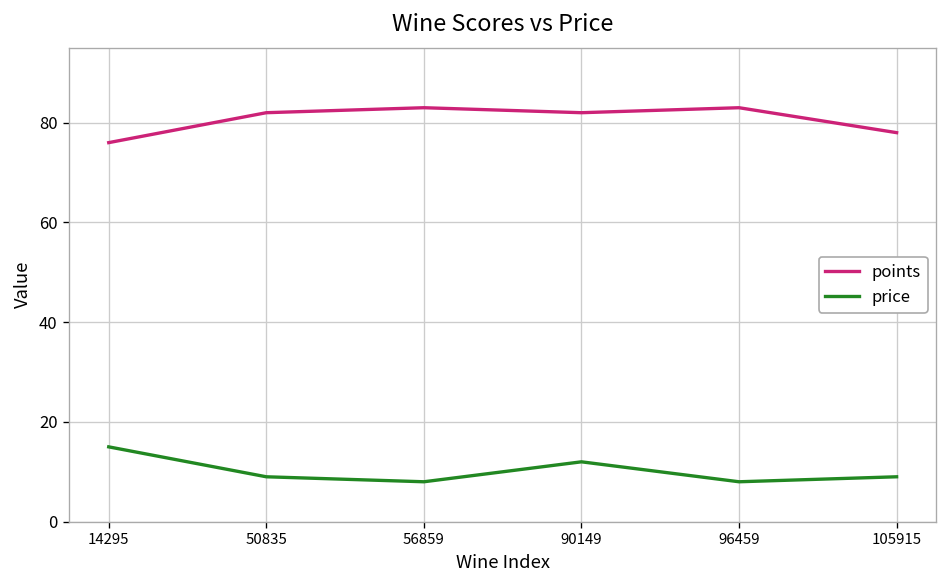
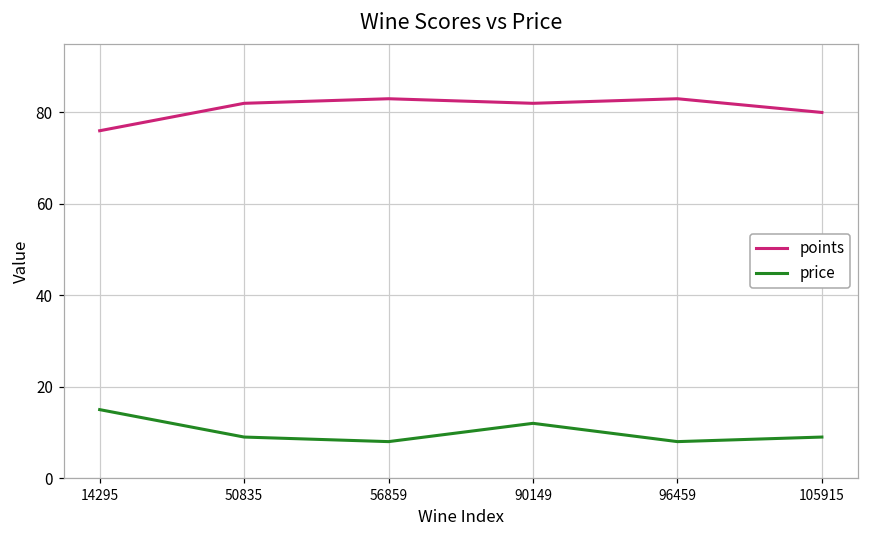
  {
    "points": {
      "14295": 76,
      "50835": 82,
      "56859": 83,
      "90149": 82,
      "96459": 83,
-     "105915": 78
+     "105915": 80
    },
    "price": {
      "14295": 15,
      "50835": 9,
      "56859": 8,
      "90149": 12,
      "96459": 8,
      "105915": 9
    }
  }
